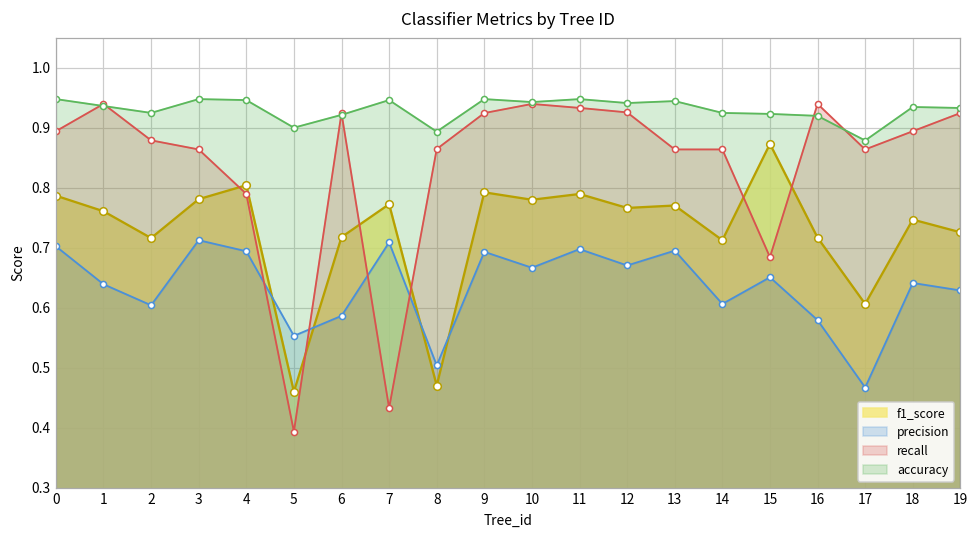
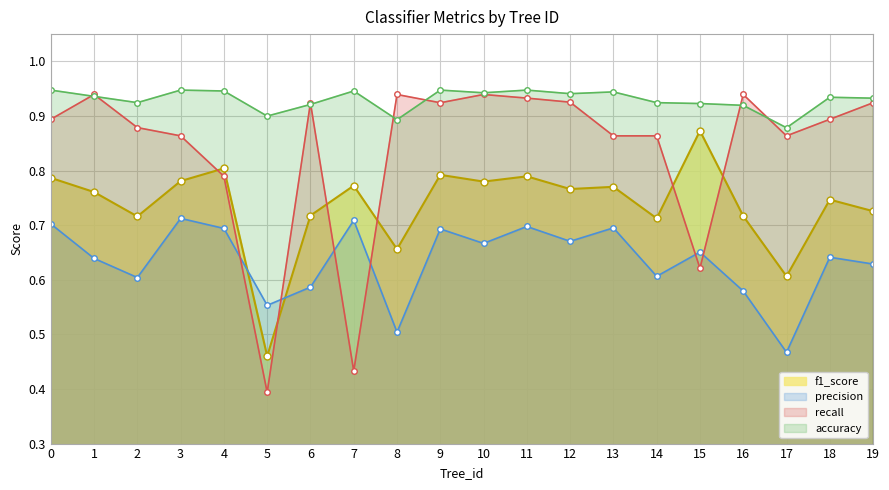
  {
    "f1_score": {
      "0": 0.79,
      "1": 0.76,
      "2": 0.72,
      "3": 0.78,
      "4": 0.80,
      "5": 0.46,
      "6": 0.72,
      "7": 0.77,
-     "8": 0.47,
+     "8": 0.66,
      "9": 0.79,
      "10": 0.78,
      "11": 0.79,
      "12": 0.77,
      "13": 0.77,
      "14": 0.71,
      "15": 0.87,
      "16": 0.72,
      "17": 0.61,
      "18": 0.75,
      "19": 0.73
    },
    "recall": {
      "0": 0.89,
      "2": 0.88,
      "3": 0.86,
      "4": 0.79,
      "5": 0.39,
      "7": 0.43,
-     "8": 0.86,
+     "8": 0.94,
      "9": 0.92,
      "11": 0.93,
      "12": 0.93,
      "13": 0.86,
      "14": 0.86,
-     "15": 0.68,
+     "15": 0.62,
      "16": 0.94,
      "17": 0.86,
      "18": 0.89,
      "19": 0.92
    }
  }
